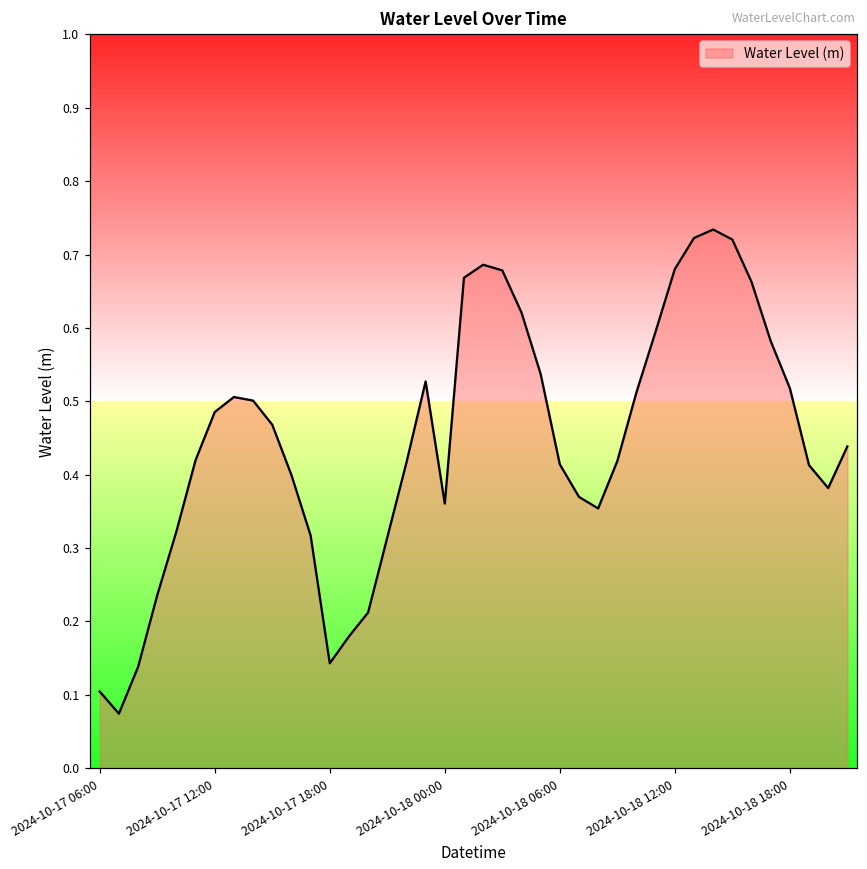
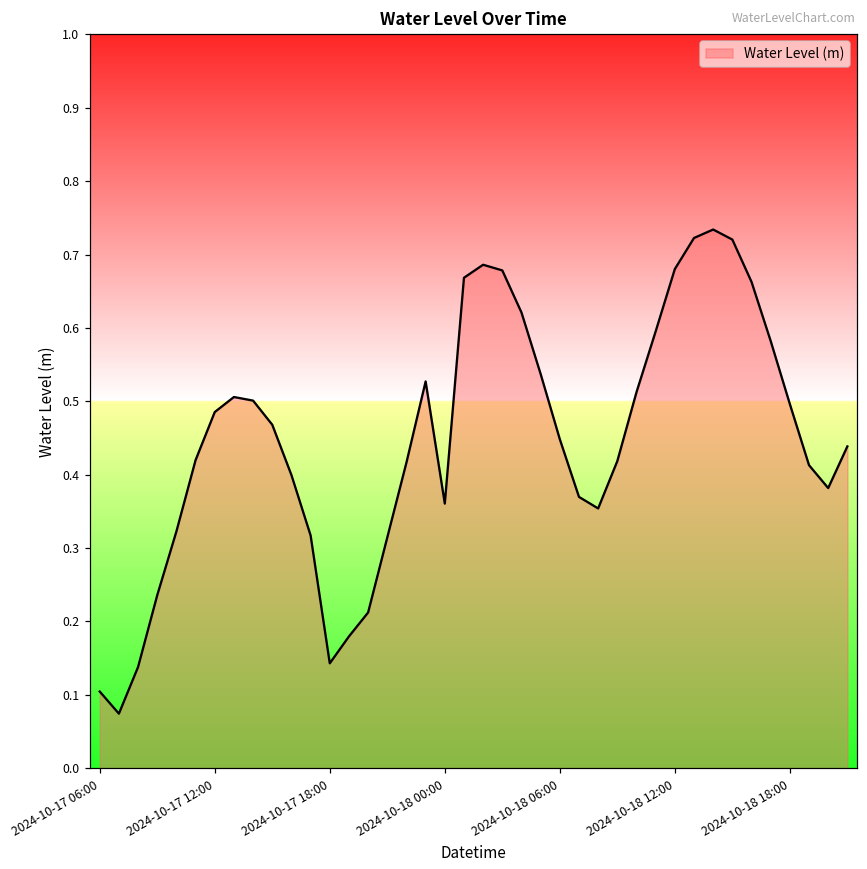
  {
    "2024-10-17 06:00": 0.10,
    "2024-10-17 12:00": 0.49,
    "2024-10-17 18:00": 0.14,
    "2024-10-18 00:00": 0.36,
-   "2024-10-18 06:00": 0.41,
+   "2024-10-18 06:00": 0.45,
    "2024-10-18 12:00": 0.68,
-   "2024-10-18 18:00": 0.52
+   "2024-10-18 18:00": 0.50
  }
